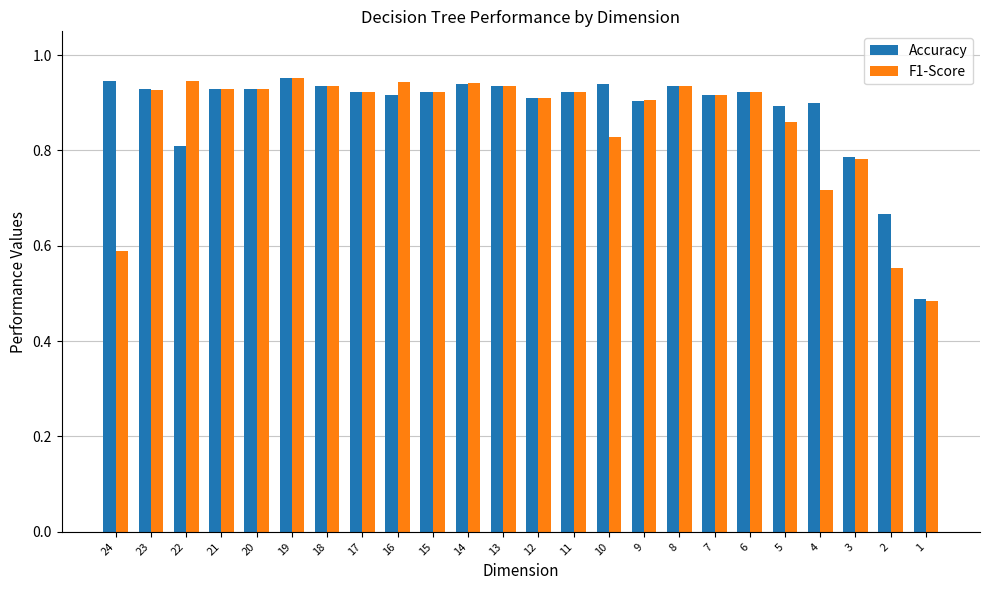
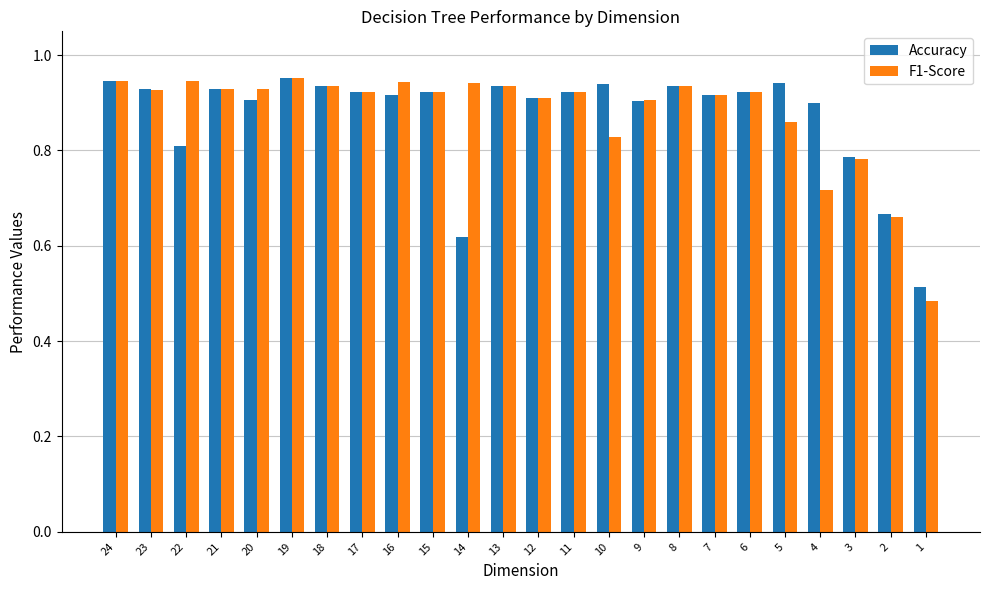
  {
    "Accuracy": {
      "24": 0.95,
      "23": 0.93,
      "22": 0.81,
      "21": 0.93,
-     "20": 0.93,
+     "20": 0.91,
      "19": 0.95,
      "18": 0.93,
      "17": 0.92,
      "16": 0.92,
      "15": 0.92,
-     "14": 0.94,
+     "14": 0.62,
      "13": 0.93,
      "12": 0.91,
      "11": 0.92,
      "10": 0.94,
      "9": 0.90,
      "8": 0.93,
      "7": 0.92,
      "6": 0.92,
-     "5": 0.89,
+     "5": 0.94,
      "4": 0.90,
      "3": 0.79,
      "2": 0.67,
-     "1": 0.49
+     "1": 0.51
    },
    "F1-Score": {
-     "24": 0.59,
+     "24": 0.95,
      "23": 0.93,
      "22": 0.95,
      "21": 0.93,
      "20": 0.93,
      "19": 0.95,
      "18": 0.93,
      "17": 0.92,
      "16": 0.94,
      "15": 0.92,
      "14": 0.94,
      "13": 0.93,
      "12": 0.91,
      "11": 0.92,
      "10": 0.83,
      "9": 0.91,
      "8": 0.93,
      "7": 0.92,
      "6": 0.92,
      "5": 0.86,
      "4": 0.72,
      "3": 0.78,
-     "2": 0.55,
+     "2": 0.66,
      "1": 0.48
    }
  }
